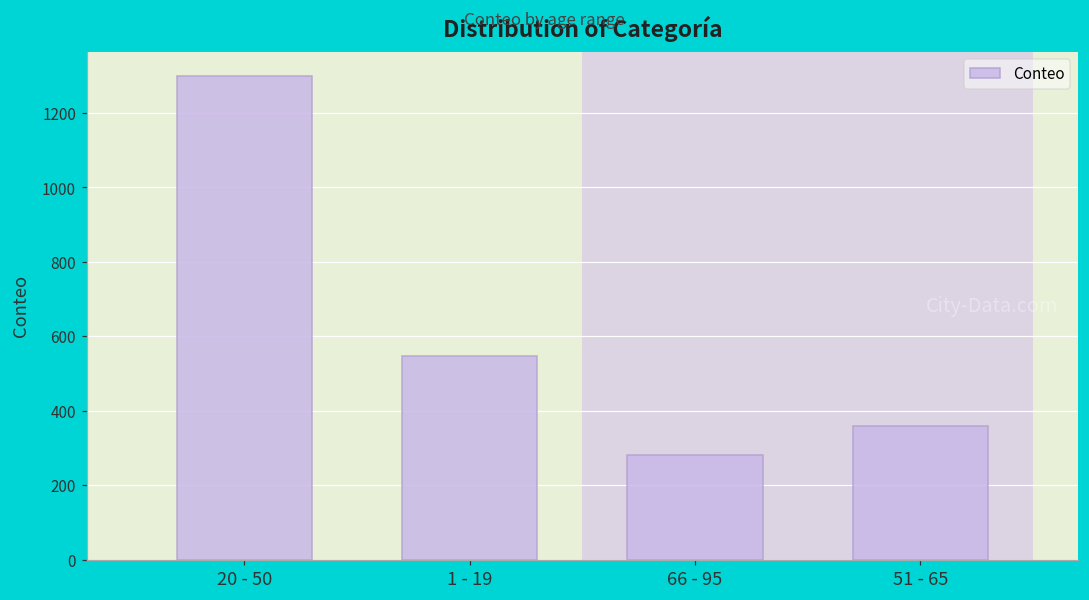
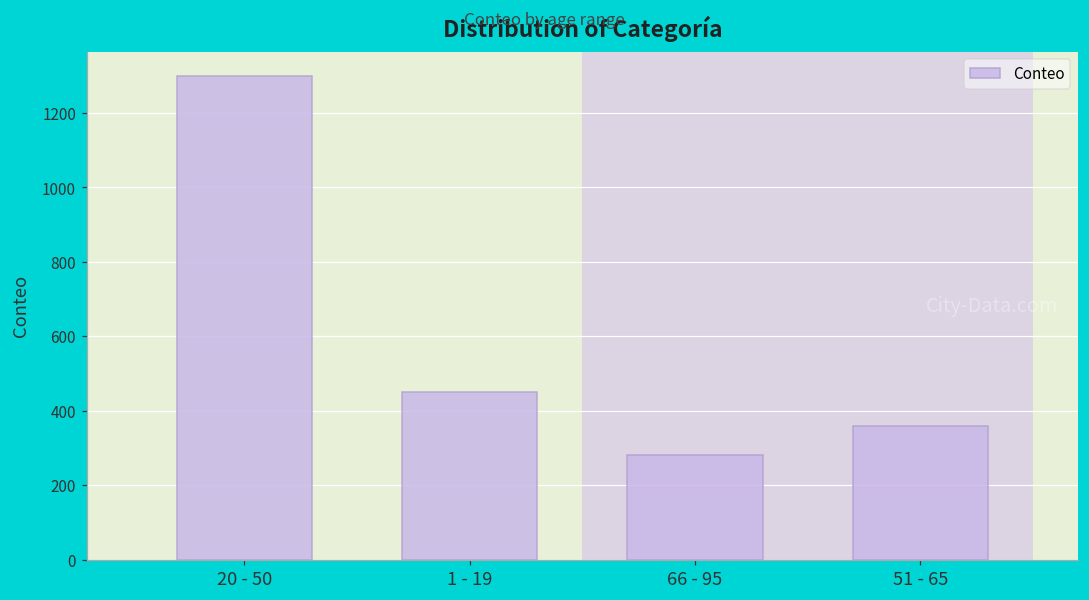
  {
    "20 - 50": 1300,
-   "1 - 19": 550,
+   "1 - 19": 450,
    "66 - 95": 280,
    "51 - 65": 360
  }
